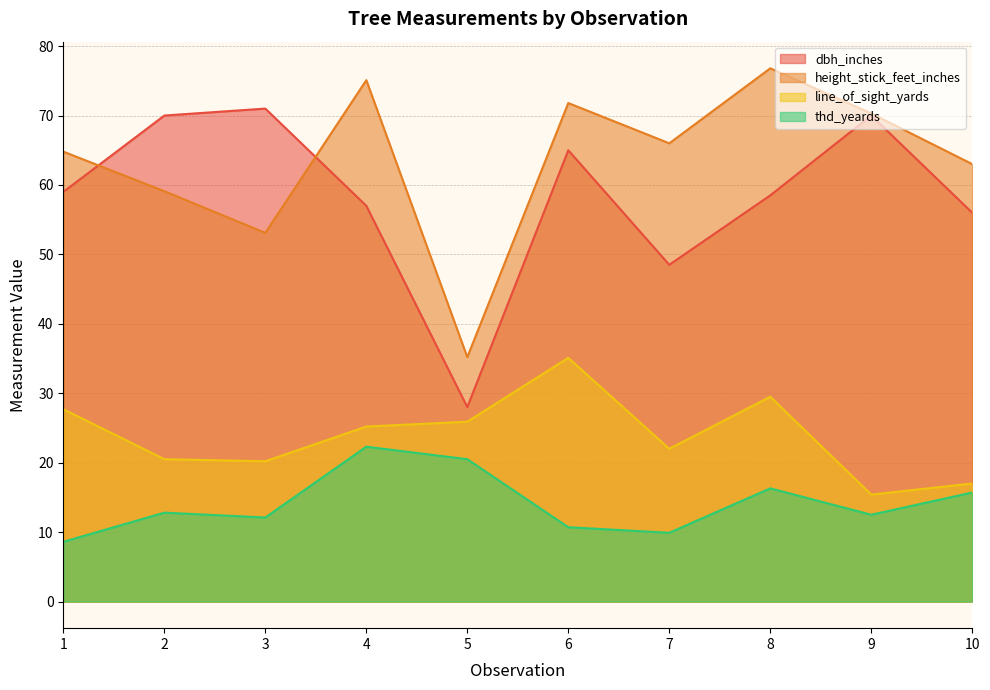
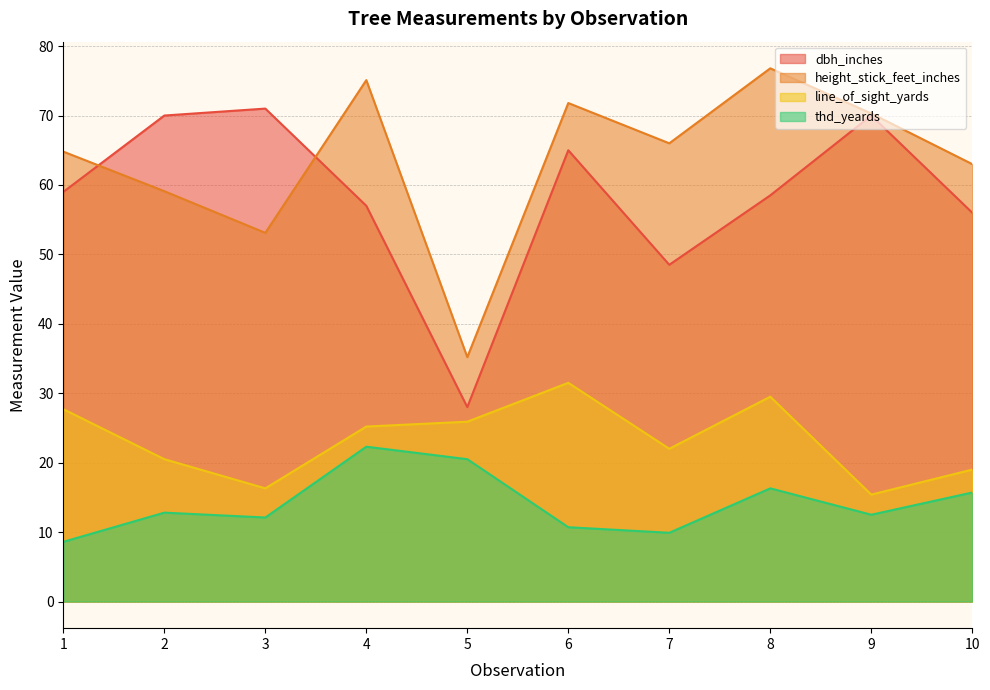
  {
    "line_of_sight_yards": {
      "1": 28,
      "2": 21,
-     "3": 20,
+     "3": 16,
      "4": 25,
      "5": 26,
-     "6": 35,
+     "6": 32,
      "7": 22,
      "8": 30,
      "9": 15,
-     "10": 17
+     "10": 19
    },
    "thd_yeards": {
      "1": 9,
      "2": 13,
      "3": 12,
      "4": 22,
      "5": 21,
      "6": 11,
      "7": 10,
      "8": 16,
      "9": 13,
      "10": 16
    }
  }
